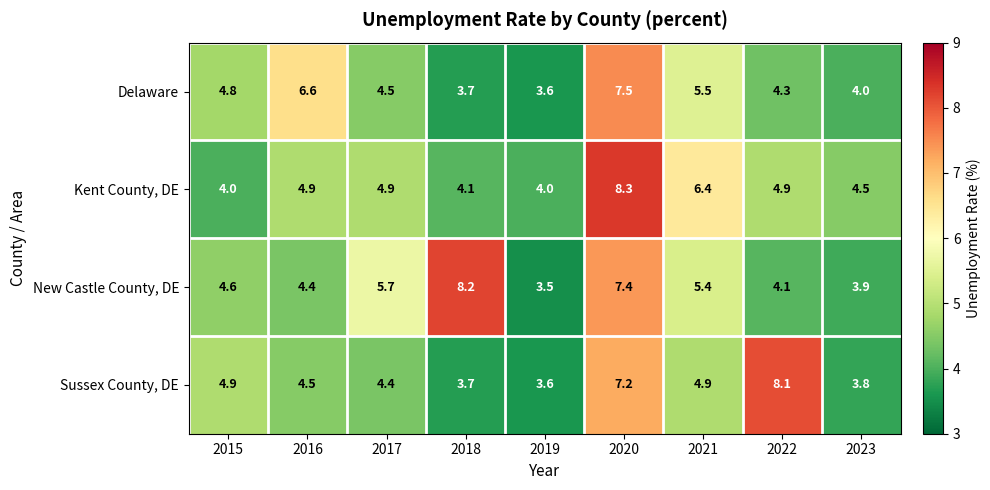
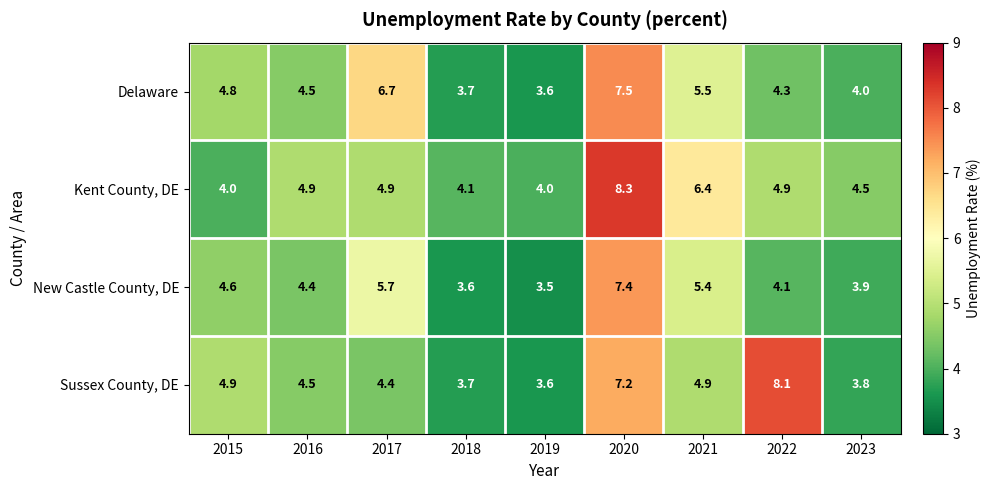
  {
    "Delaware": {
      "2015": 4.8,
-     "2016": 6.6,
-     "2017": 4.5,
+     "2016": 4.5,
+     "2017": 6.7,
      "2018": 3.7,
      "2019": 3.6,
      "2020": 7.5,
      "2021": 5.5,
      "2022": 4.3,
      "2023": 4.0
    },
    "Kent County, DE": {
      "2015": 4.0,
      "2016": 4.9,
      "2017": 4.9,
      "2018": 4.1,
      "2019": 4.0,
      "2020": 8.3,
      "2021": 6.4,
      "2022": 4.9,
      "2023": 4.5
    },
    "New Castle County, DE": {
      "2015": 4.6,
      "2016": 4.4,
      "2017": 5.7,
-     "2018": 8.2,
+     "2018": 3.6,
      "2019": 3.5,
      "2020": 7.4,
      "2021": 5.4,
      "2022": 4.1,
      "2023": 3.9
    },
    "Sussex County, DE": {
      "2015": 4.9,
      "2016": 4.5,
      "2017": 4.4,
      "2018": 3.7,
      "2019": 3.6,
      "2020": 7.2,
      "2021": 4.9,
      "2022": 8.1,
      "2023": 3.8
    }
  }
